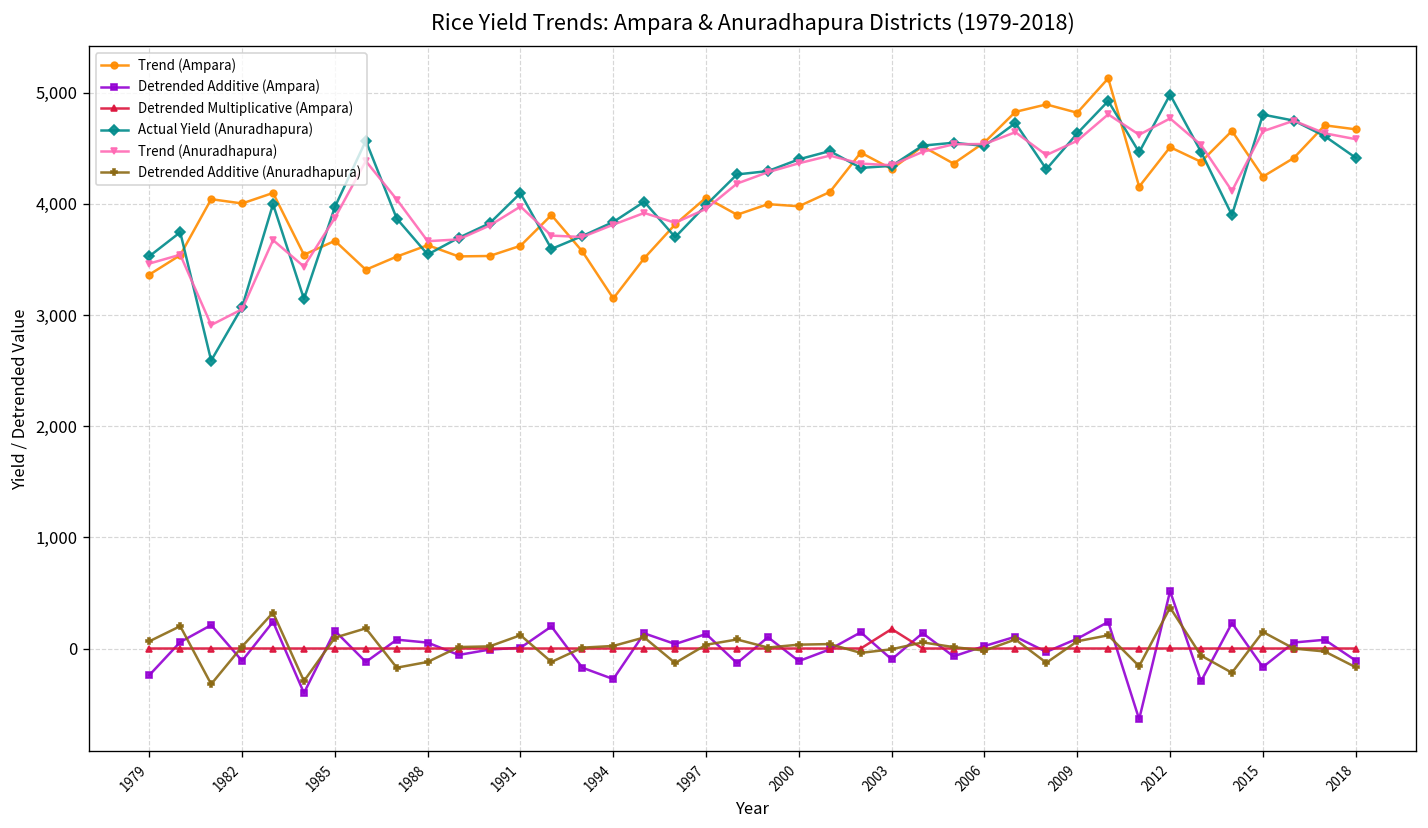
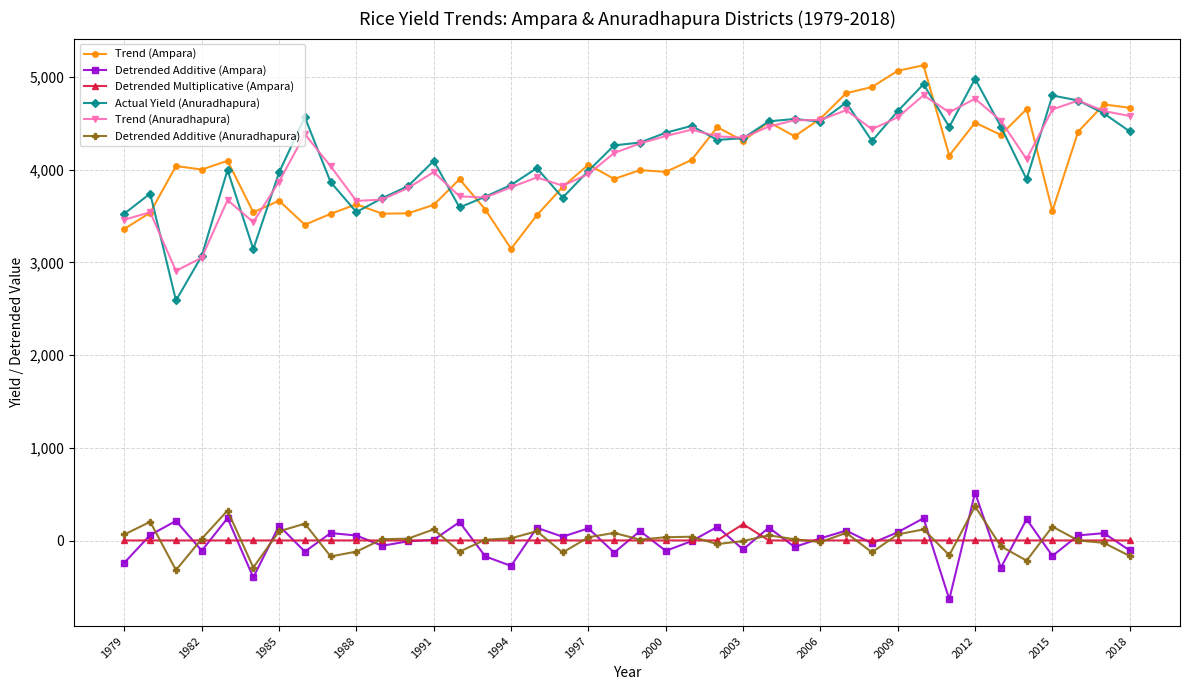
  {
    "Trend (Ampara)": {
      "1979": "3,400",
      "1982": "4,000",
      "1985": "3,700",
      "1988": "3,600",
      "1991": "3,600",
      "1994": "3,100",
      "1997": "4,100",
      "2000": "4,000",
      "2003": "4,300",
-     "2009": "4,800",
+     "2009": "5,100",
      "2012": "4,500",
-     "2015": "4,200",
+     "2015": "3,600",
      "2018": "4,700"
    },
    "Detrended Additive (Ampara)": {
      "1979": "-200",
      "1982": "-100",
      "1985": "200",
      "1988": "100",
      "1994": "-300",
      "1997": "100",
      "2000": "-100",
      "2003": "-100",
      "2012": "500",
      "2015": "-200",
      "2018": "-100"
    },
    "Detrended Multiplicative (Ampara)": {
      "1979": "0",
      "1985": "0",
      "1988": "0",
      "1997": "0",
      "2000": "0",
      "2003": "200",
      "2009": "0",
      "2012": "0",
      "2015": "0",
      "2018": "0"
    },
    "Actual Yield (Anuradhapura)": {
      "1979": "3,500",
      "1985": "4,000",
      "1988": "3,500",
      "1991": "4,100",
      "1997": "4,000",
      "2000": "4,400",
      "2009": "4,600",
      "2012": "5,000",
      "2015": "4,800",
      "2018": "4,400"
    },
    "Trend (Anuradhapura)": {
      "1979": "3,500",
      "1985": "3,900",
      "1988": "3,700",
      "1991": "4,000",
      "1997": "4,000",
      "2000": "4,400",
      "2009": "4,600",
      "2012": "4,800",
      "2015": "4,700",
      "2018": "4,600"
    },
    "Detrended Additive (Anuradhapura)": {
      "1979": "100",
      "1985": "100",
      "1988": "-100",
      "1991": "100",
      "1997": "0",
      "2000": "0",
      "2003": "0",
      "2012": "400",
      "2015": "100",
      "2018": "-200"
    }
  }
